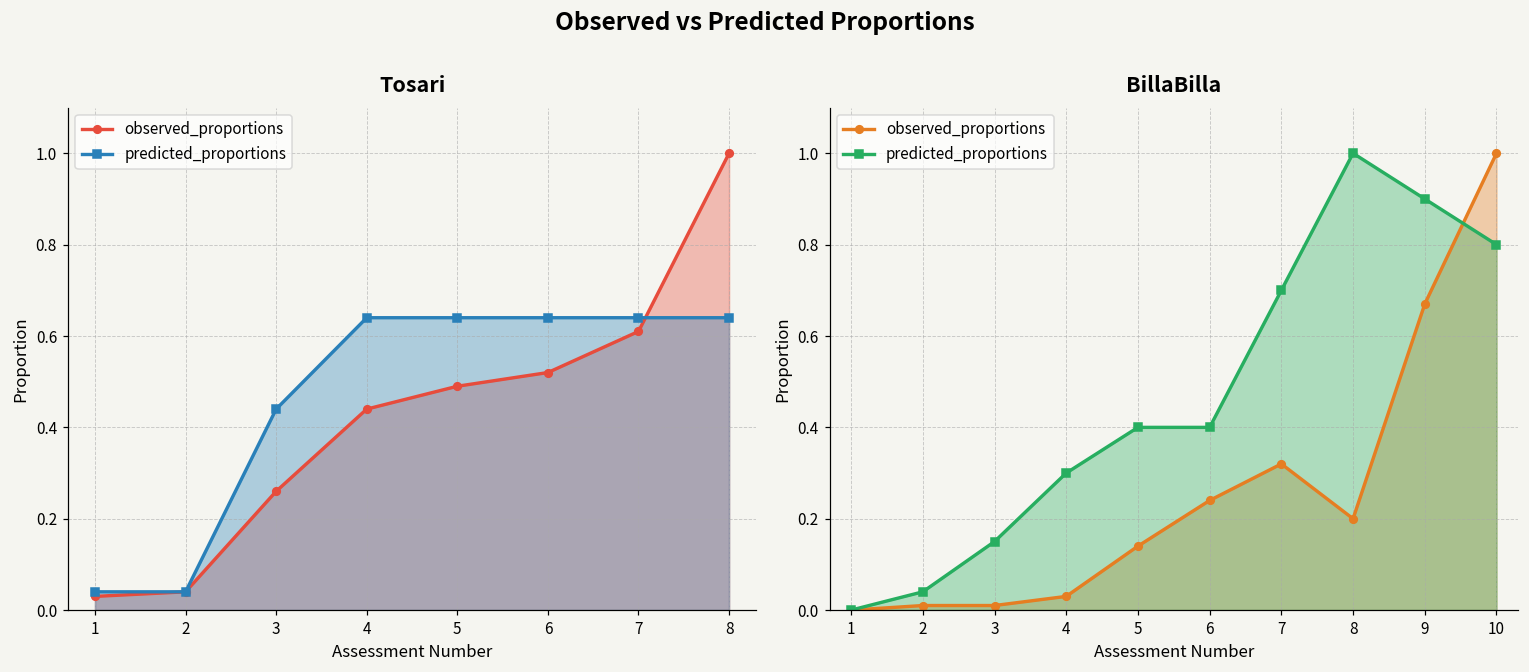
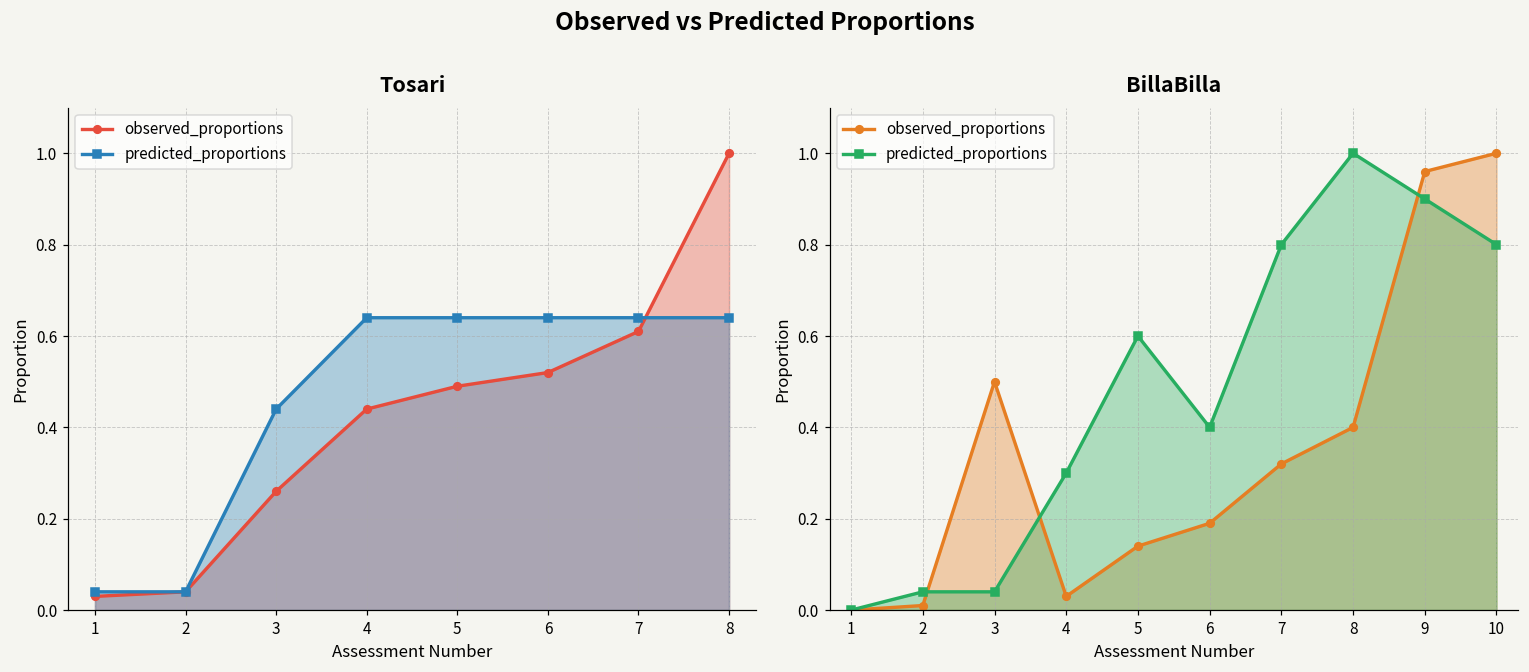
  {
    "BillaBilla": {
      "observed_proportions": {
        "2": 0.01,
-       "3": 0.01,
+       "3": 0.50,
        "4": 0.03,
        "5": 0.14,
-       "6": 0.24,
+       "6": 0.19,
        "7": 0.32,
-       "8": 0.2,
-       "9": 0.67,
+       "8": 0.4,
+       "9": 0.96,
        "10": 1.00
      },
      "predicted_proportions": {
        "2": 0.04,
-       "3": 0.15,
+       "3": 0.04,
        "4": 0.30,
-       "5": 0.4,
+       "5": 0.6,
        "6": 0.40,
-       "7": 0.7,
+       "7": 0.8,
        "8": 1.00,
        "9": 0.90,
        "10": 0.80
      }
    }
  }
